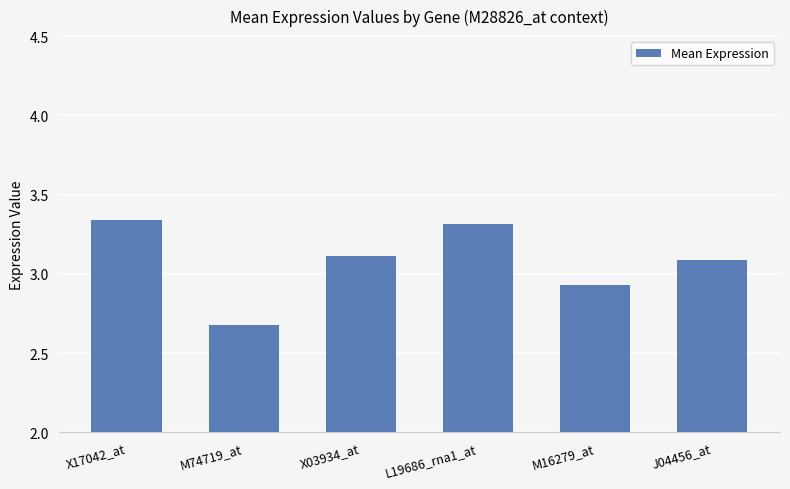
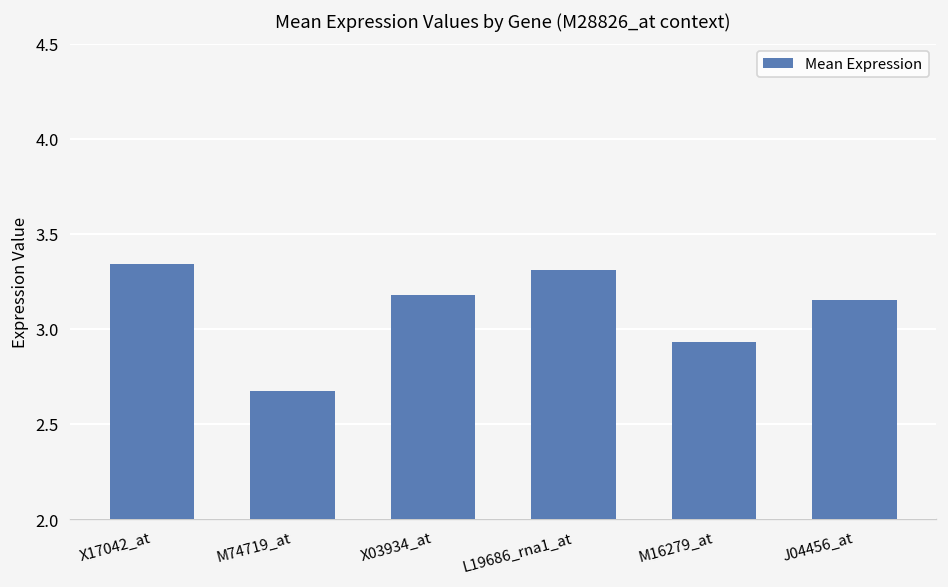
  {
    "X17042_at": 3.34,
    "M74719_at": 2.68,
-   "X03934_at": 3.11,
+   "X03934_at": 3.18,
    "L19686_rna1_at": 3.31,
    "M16279_at": 2.93,
-   "J04456_at": 3.09
+   "J04456_at": 3.15
  }
